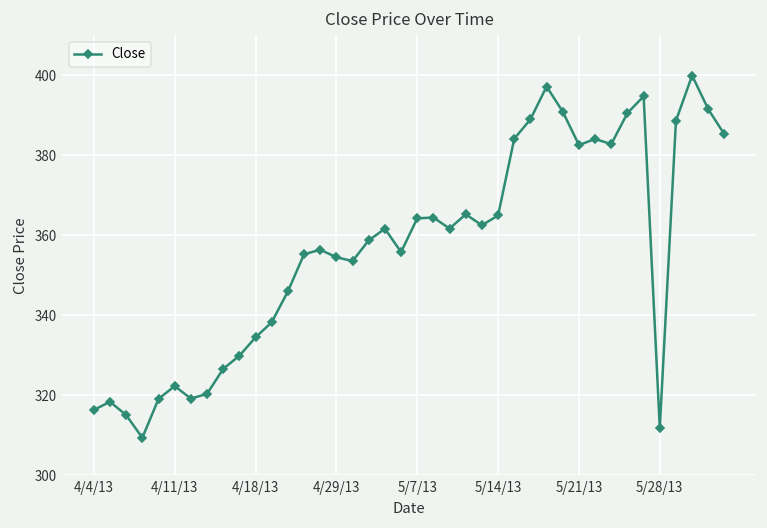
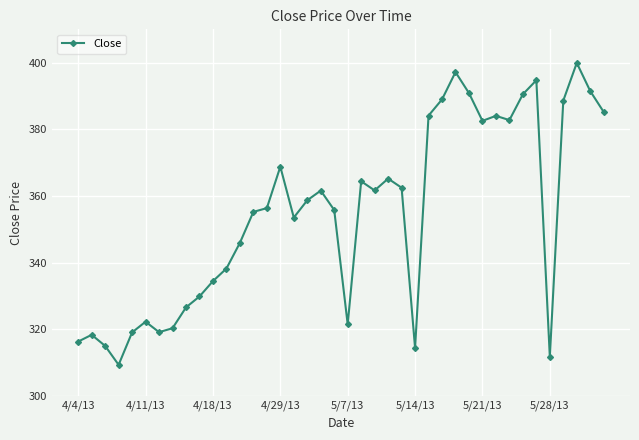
  {
    "4/4/13": 316,
    "4/11/13": 322,
    "4/18/13": 334,
-   "4/29/13": 355,
-   "5/7/13": 364,
-   "5/14/13": 365,
+   "4/29/13": 369,
+   "5/7/13": 321,
+   "5/14/13": 314,
    "5/21/13": 383,
    "5/28/13": 312
  }
